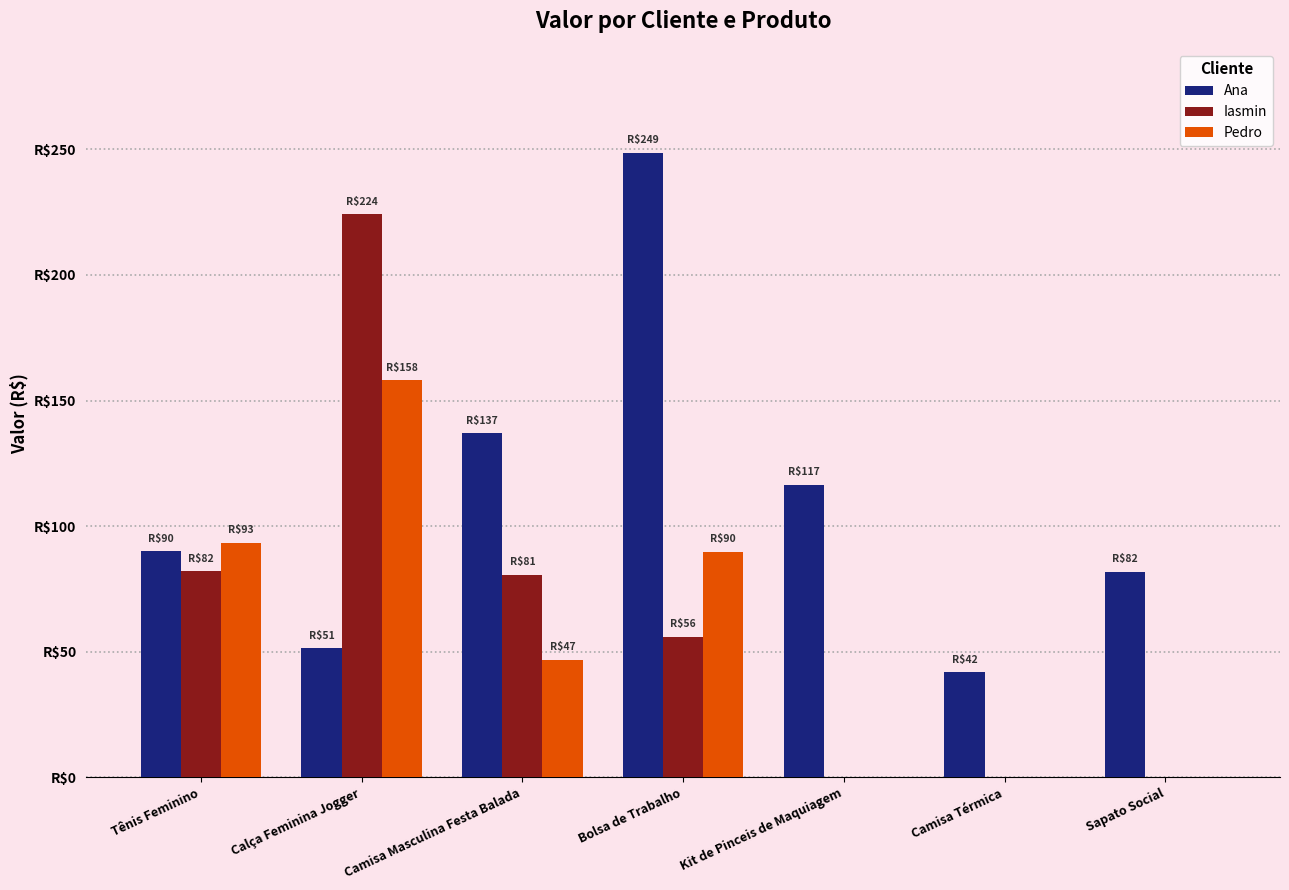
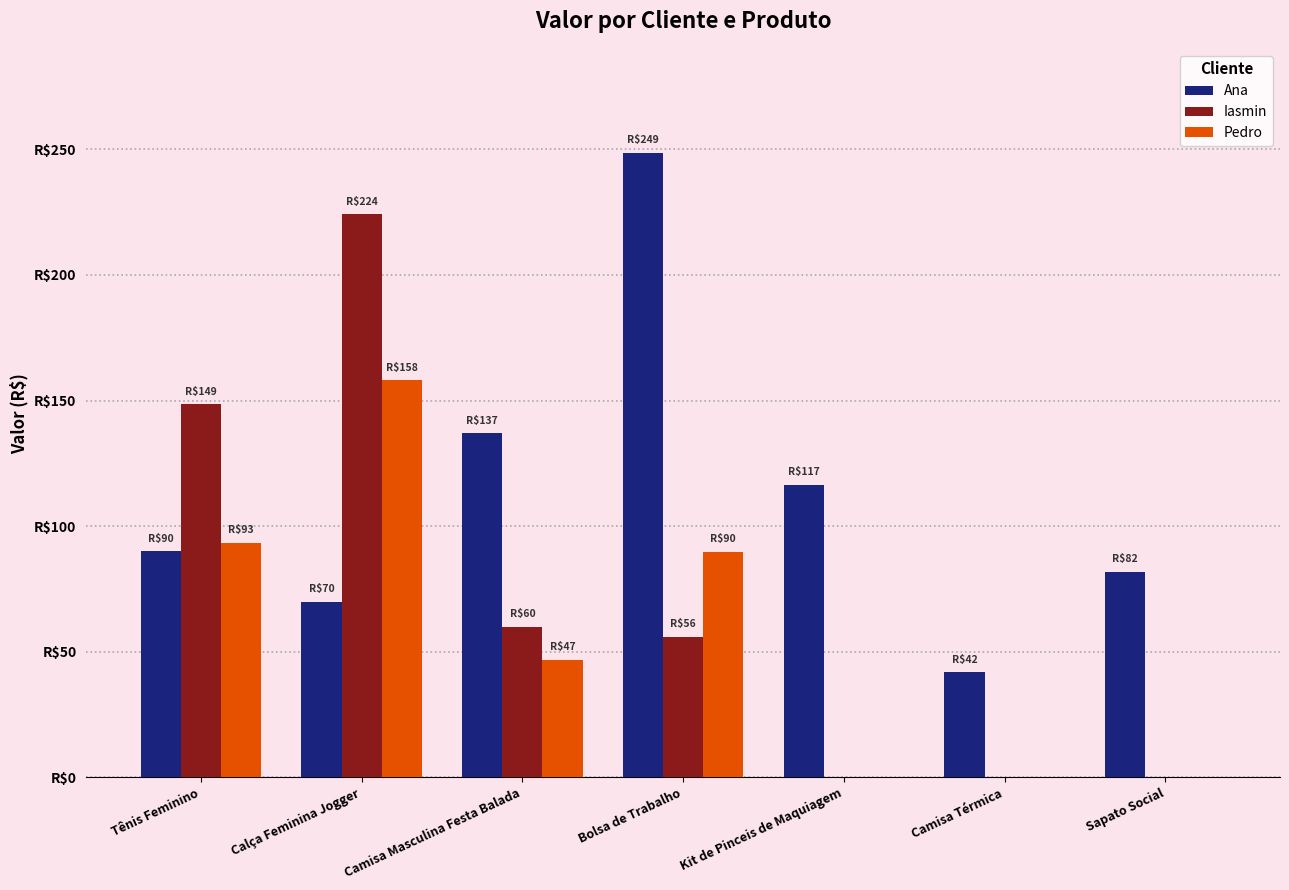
  {
    "Ana": {
      "Tênis Feminino": "$90",
-     "Calça Feminina Jogger": "$51",
+     "Calça Feminina Jogger": "$70",
      "Camisa Masculina Festa Balada": "$137",
      "Bolsa de Trabalho": "$249",
      "Kit de Pinceis de Maquiagem": "$117",
      "Camisa Térmica": "$42",
      "Sapato Social": "$82"
    },
    "Iasmin": {
-     "Tênis Feminino": "$82",
+     "Tênis Feminino": "$149",
      "Calça Feminina Jogger": "$224",
-     "Camisa Masculina Festa Balada": "$81",
+     "Camisa Masculina Festa Balada": "$60",
      "Bolsa de Trabalho": "$56"
    },
    "Pedro": {
      "Tênis Feminino": "$93",
      "Calça Feminina Jogger": "$158",
      "Camisa Masculina Festa Balada": "$47",
      "Bolsa de Trabalho": "$90"
    }
  }
